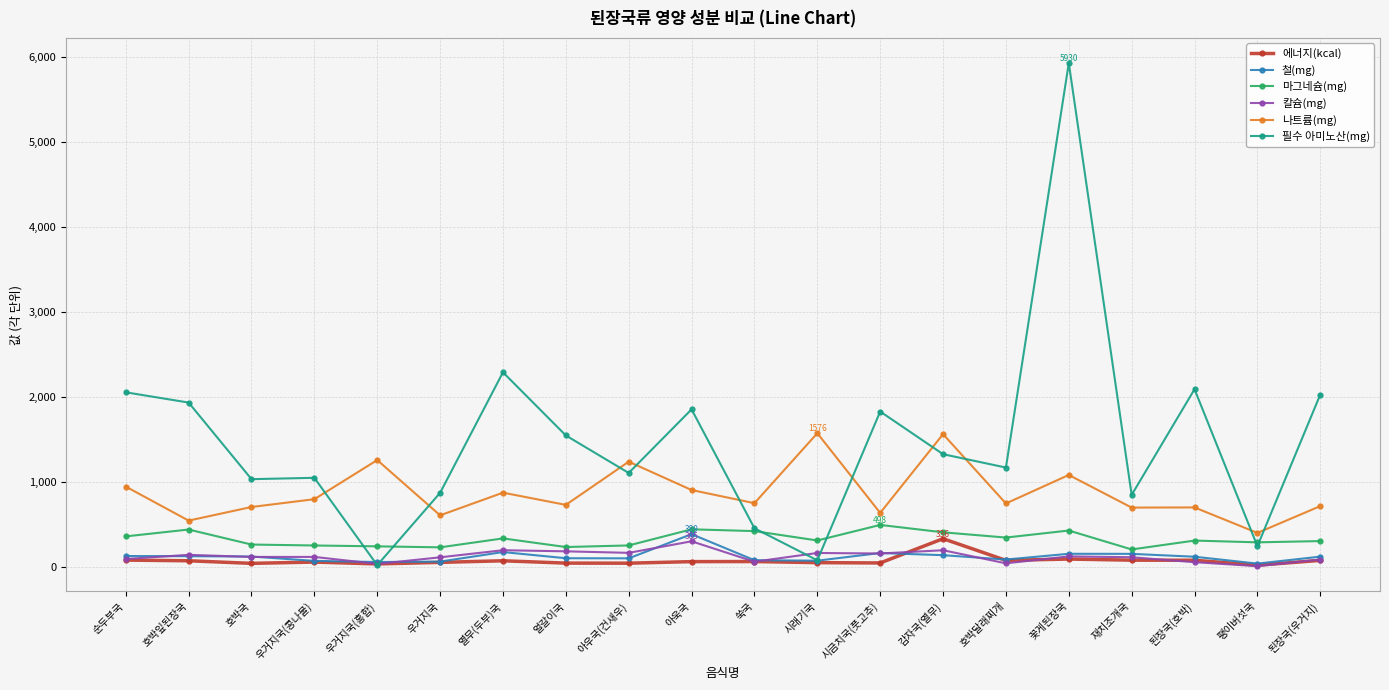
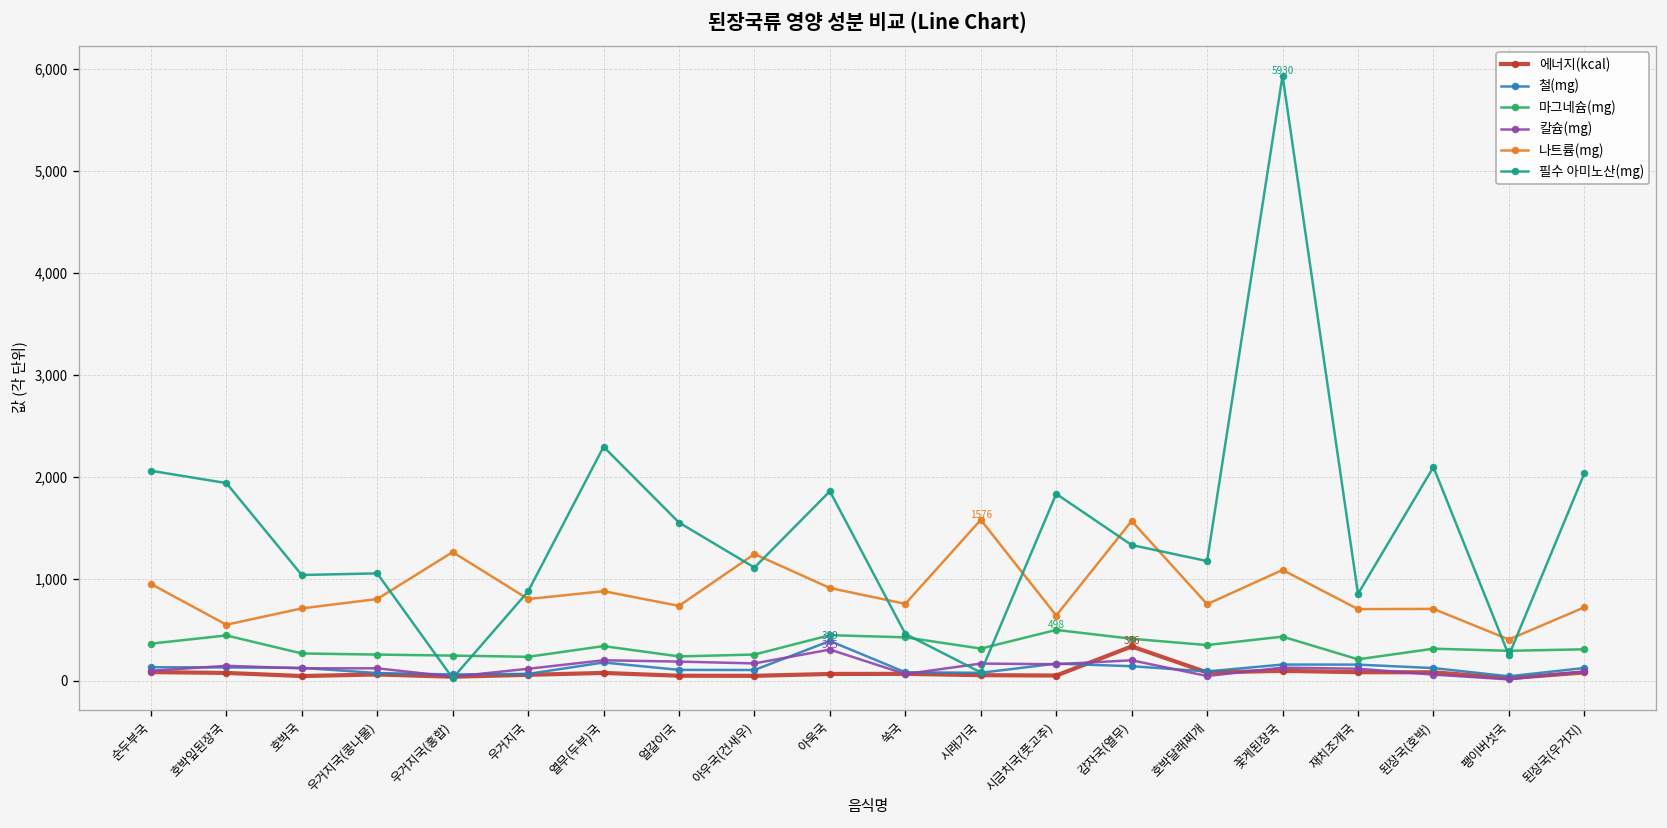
  {
    "에너지(kcal)": {
      "호박잎된장국": "100",
      "호박국": "0",
      "열무(두부)국": "100",
      "얼갈이국": "0",
      "아우국(건새우)": "0",
      "아욱국": "100",
      "시금치국(풋고추)": "100",
      "꽃게된장국": "100",
      "재치조개국": "100"
    },
    "철(mg)": {
      "순두부국": "100",
      "얼갈이국": "100",
      "아우국(건새우)": "100",
      "감자국(열무)": "100",
      "꽃게된장국": "200",
      "재치조개국": "200",
      "된장국(호박)": "100",
      "된장국(우거지)": "100"
    },
    "칼슘(mg)": {
      "우거지국(콩나물)": "100",
      "우거지국": "100",
      "얼갈이국": "200",
      "아우국(건새우)": "200",
      "시래기국": "200",
      "감자국(열무)": "200",
      "호박달래찌개": "0",
      "꽃게된장국": "100",
      "재치조개국": "100"
    },
    "나트륨(mg)": {
      "순두부국": "900",
      "호박잎된장국": "500",
      "호박국": "700",
      "우거지국(콩나물)": "800",
      "우거지국(홍합)": "1,300",
-     "우거지국": "600",
+     "우거지국": "800",
      "열무(두부)국": "900",
      "얼갈이국": "700",
      "아우국(건새우)": "1,200",
      "아욱국": "900",
      "쑥국": "800",
      "시금치국(풋고추)": "600",
      "감자국(열무)": "1,600",
      "호박달래찌개": "800",
      "꽃게된장국": "1,100",
      "재치조개국": "700",
      "된장국(호박)": "700",
      "팽이버섯국": "400",
      "된장국(우거지)": "700"
    }
  }
